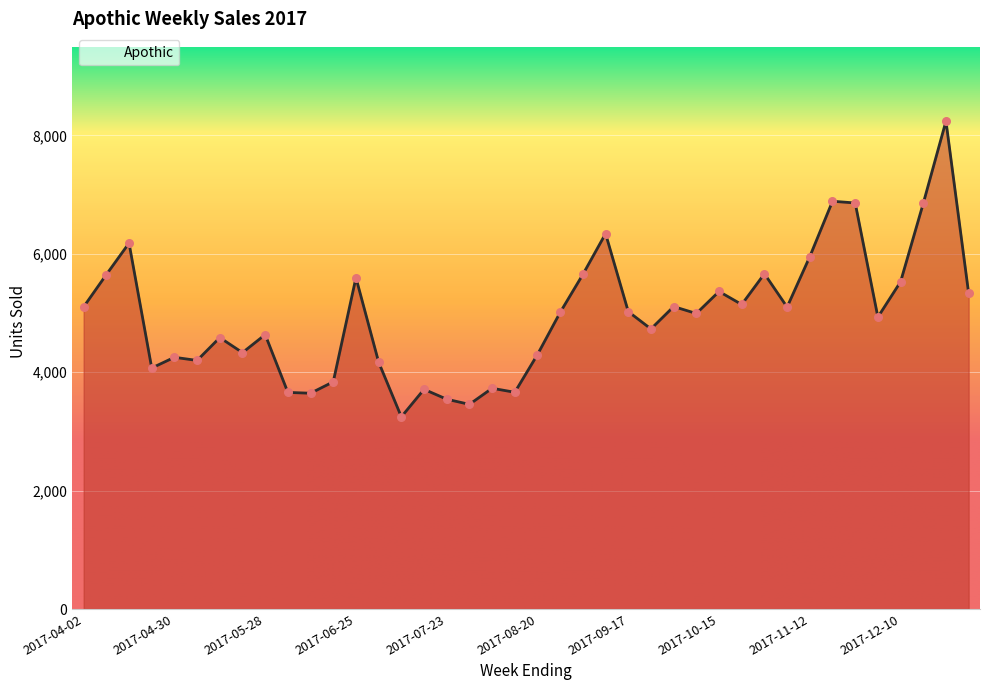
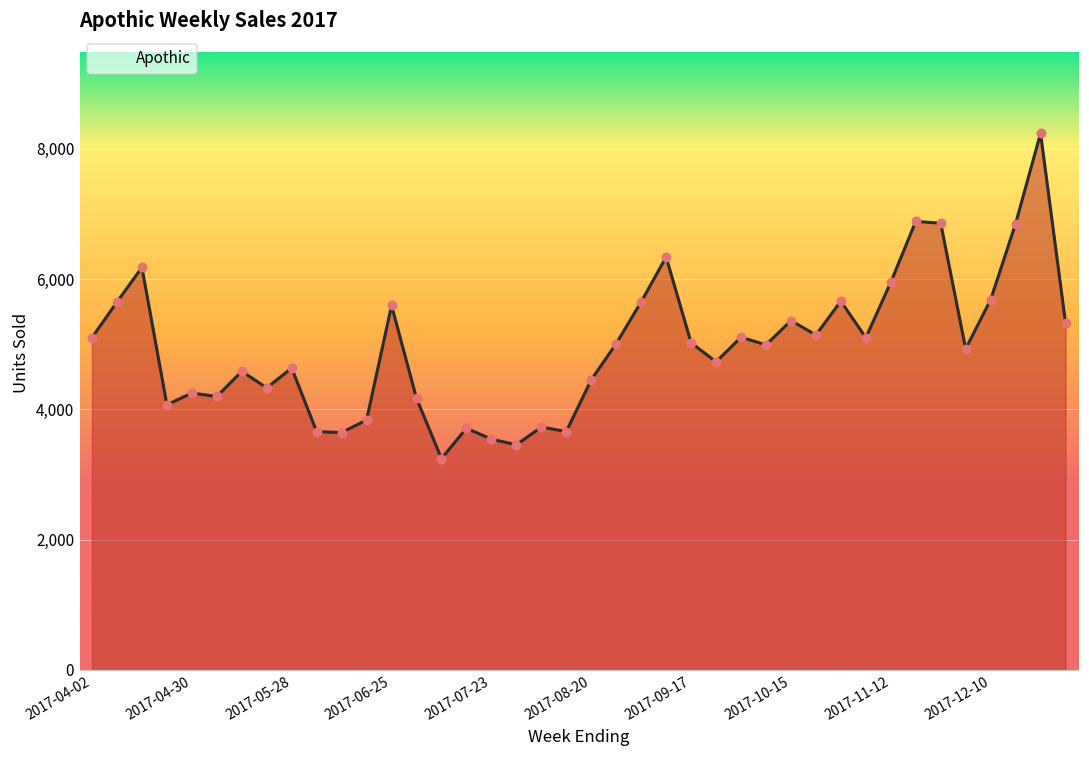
  {
    "2017-04-02": "5,100",
    "2017-04-30": "4,300",
    "2017-05-28": "4,600",
    "2017-06-25": "5,600",
    "2017-07-23": "3,500",
-   "2017-08-20": "4,300",
+   "2017-08-20": "4,500",
    "2017-09-17": "5,000",
    "2017-10-15": "5,400",
    "2017-11-12": "6,000",
-   "2017-12-10": "5,500"
+   "2017-12-10": "5,700"
  }
